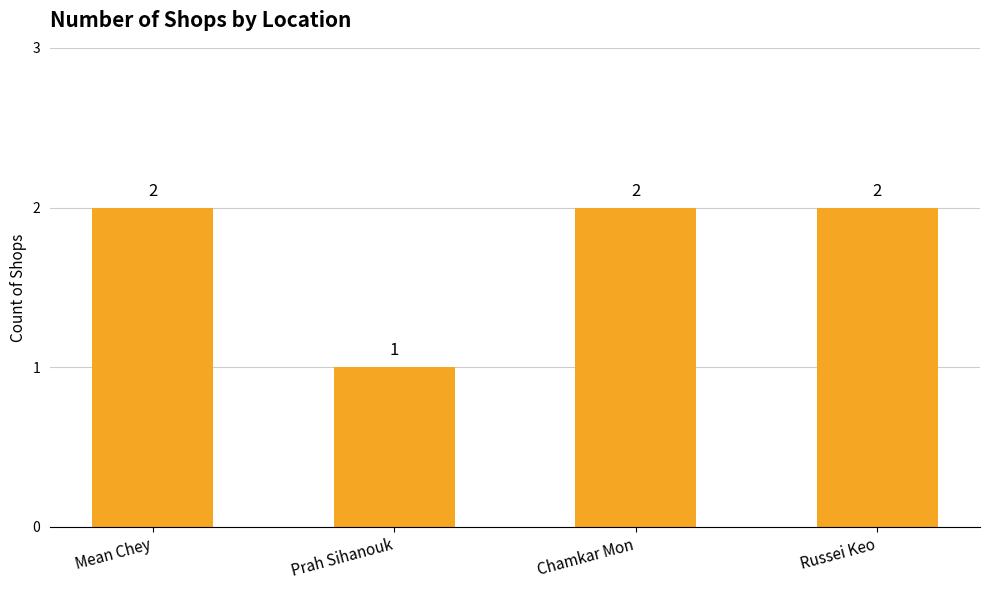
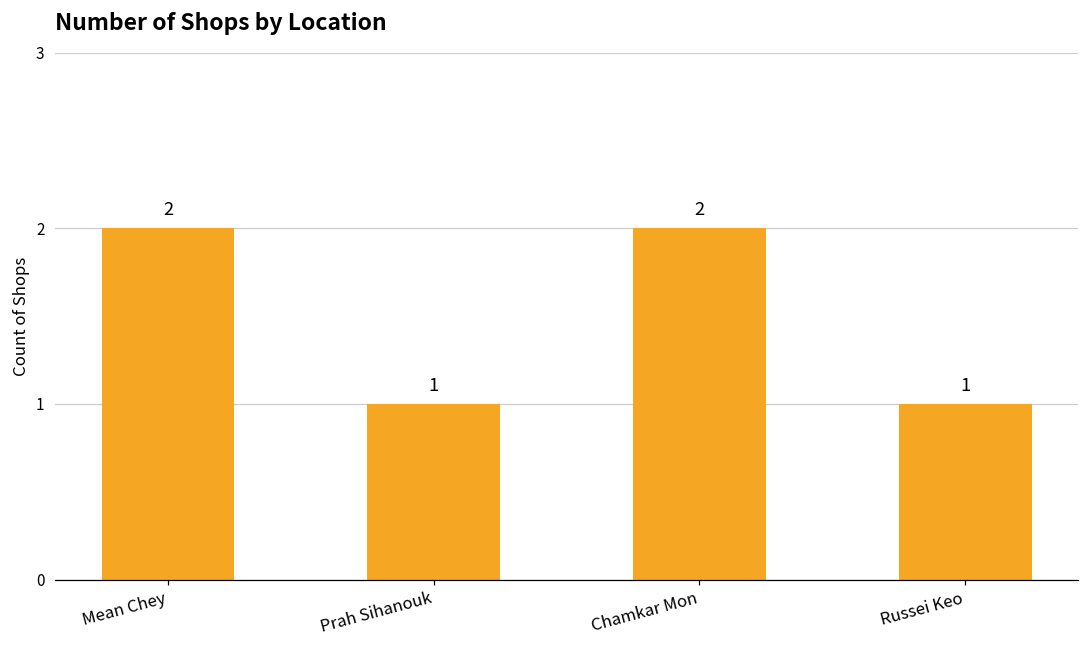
  {
    "Mean Chey": 2,
    "Prah Sihanouk": 1,
    "Chamkar Mon": 2,
-   "Russei Keo": 2
+   "Russei Keo": 1
  }
